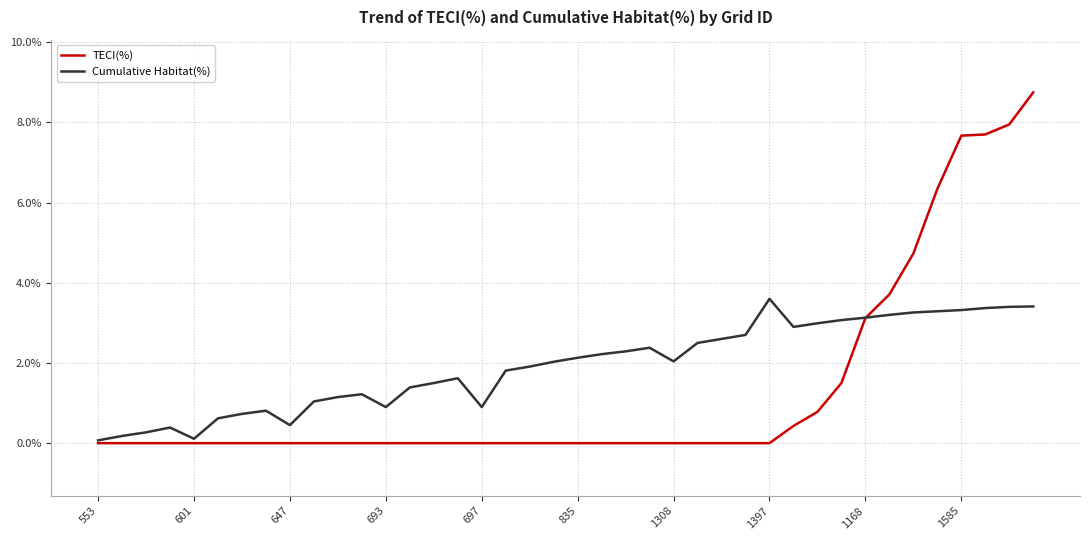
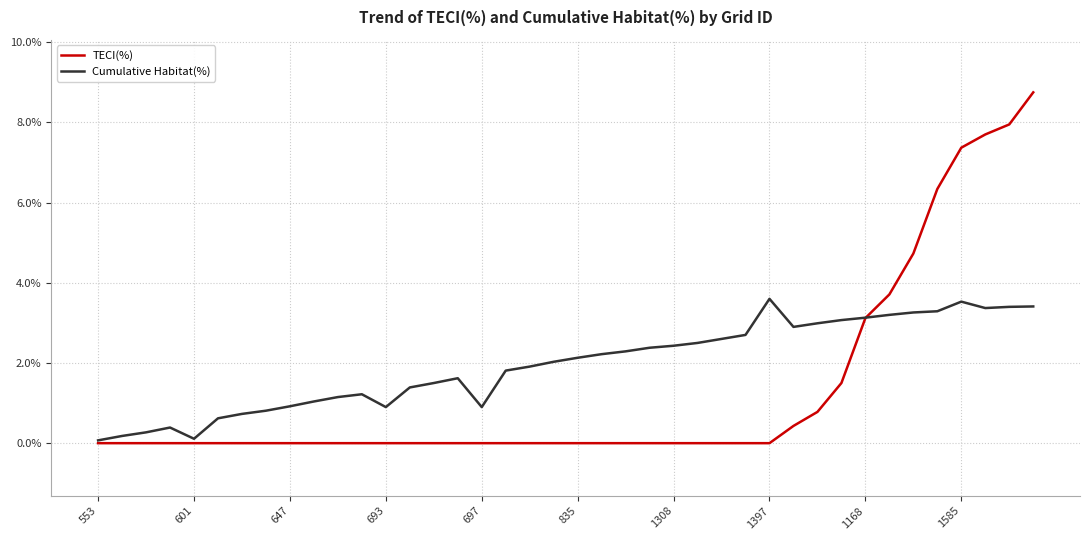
  {
    "TECI(%)": {
      "553": "0.0%",
      "601": "0.0%",
      "647": "0.0%",
      "693": "0.0%",
      "697": "0.0%",
      "835": "0.0%",
      "1308": "0.0%",
      "1397": "0.0%",
-     "1585": "7.7%"
+     "1585": "7.4%"
    },
    "Cumulative Habitat(%)": {
      "553": "0.1%",
      "601": "0.1%",
-     "647": "0.5%",
+     "647": "0.9%",
      "693": "0.9%",
      "697": "0.9%",
      "835": "2.1%",
-     "1308": "2.0%",
+     "1308": "2.4%",
      "1397": "3.6%",
-     "1585": "3.3%"
+     "1585": "3.5%"
    }
  }
